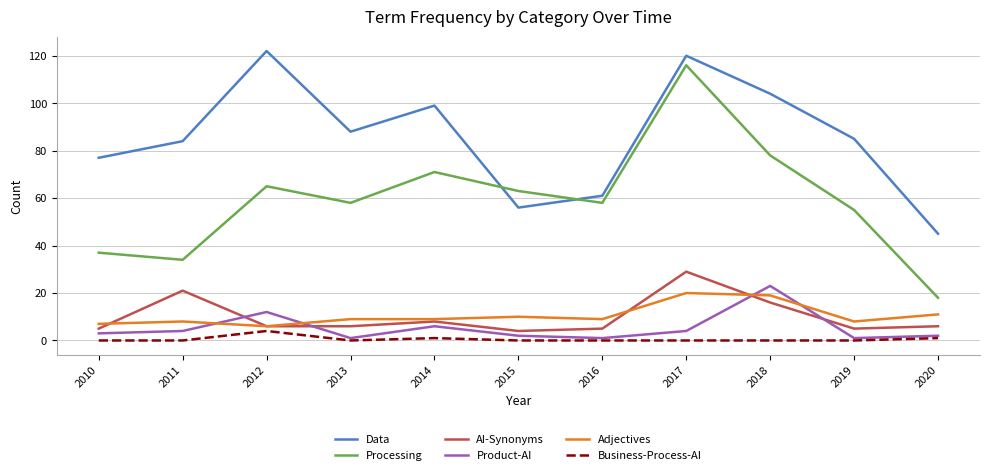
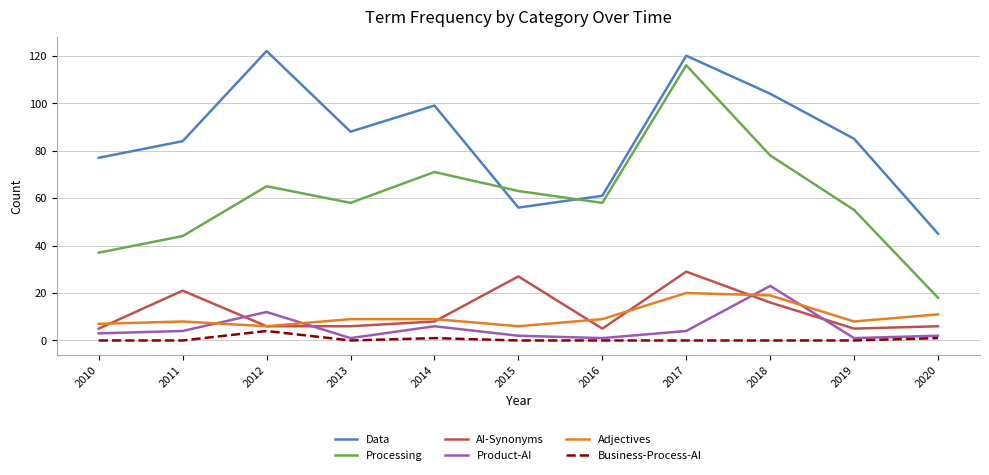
  {
    "Data": {
      "2010": 77,
      "2011": 84,
      "2012": 122,
      "2013": 88,
      "2014": 99,
      "2015": 56,
      "2016": 61,
      "2017": 120,
      "2018": 104,
      "2019": 85,
      "2020": 45
    },
    "Processing": {
      "2010": 37,
-     "2011": 34,
+     "2011": 44,
      "2012": 65,
      "2013": 58,
      "2014": 71,
      "2015": 63,
      "2016": 58,
      "2017": 116,
      "2018": 78,
      "2019": 55,
      "2020": 18
    },
    "AI-Synonyms": {
      "2010": 5,
      "2011": 21,
      "2013": 6,
-     "2015": 4,
+     "2015": 27,
      "2016": 5,
      "2017": 29,
      "2018": 16,
      "2019": 5,
      "2020": 6
    },
    "Product-AI": {
      "2010": 3,
      "2011": 4,
      "2012": 12,
      "2014": 6,
      "2015": 2,
      "2017": 4,
      "2018": 23
    },
    "Adjectives": {
      "2010": 7,
      "2011": 8,
      "2013": 9,
-     "2015": 10,
+     "2015": 6,
      "2016": 9,
      "2017": 20,
      "2018": 19,
      "2019": 8,
      "2020": 11
    },
    "Business-Process-AI": {
      "2010": 0,
      "2011": 0,
      "2012": 4,
      "2014": 1,
      "2015": 0,
      "2017": 0,
      "2018": 0
    }
  }
